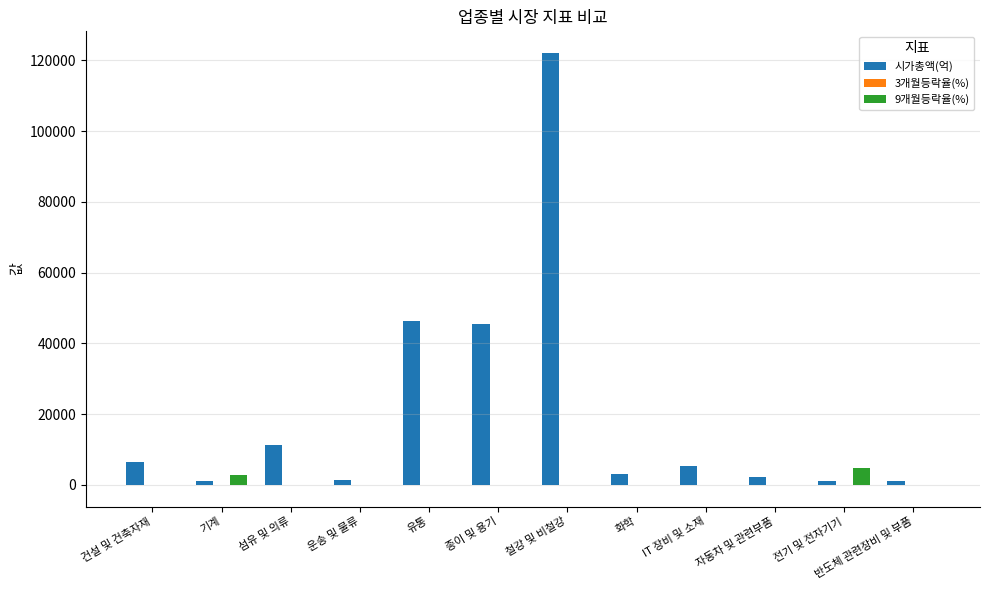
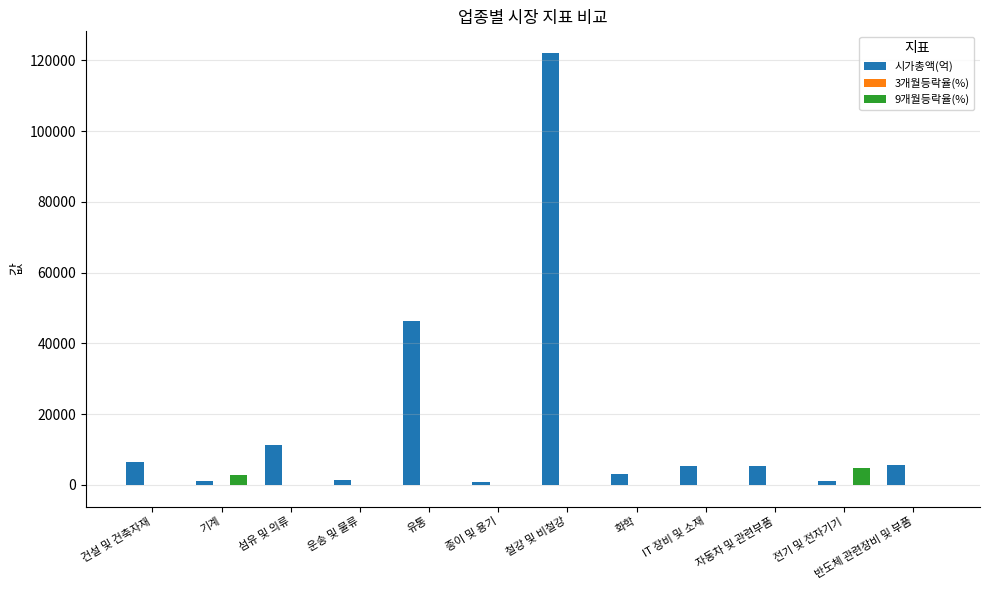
  {
    "시가총액(억)": {
      "건설 및 건축자재": 6000,
      "기계": 1000,
      "섬유 및 의류": 11000,
      "운송 및 물류": 1000,
      "유통": 46000,
-     "종이 및 용기": 45000,
+     "종이 및 용기": 1000,
      "철강 및 비철강": 122000,
      "화학": 3000,
      "IT 장비 및 소재": 5000,
-     "자동차 및 관련부품": 2000,
+     "자동차 및 관련부품": 5000,
      "전기 및 전자기기": 1000,
-     "반도체 관련장비 및 부품": 1000
+     "반도체 관련장비 및 부품": 6000
    },
    "9개월등락율(%)": {
      "기계": 3000,
      "운송 및 물류": 0,
      "전기 및 전자기기": 5000
    }
  }
